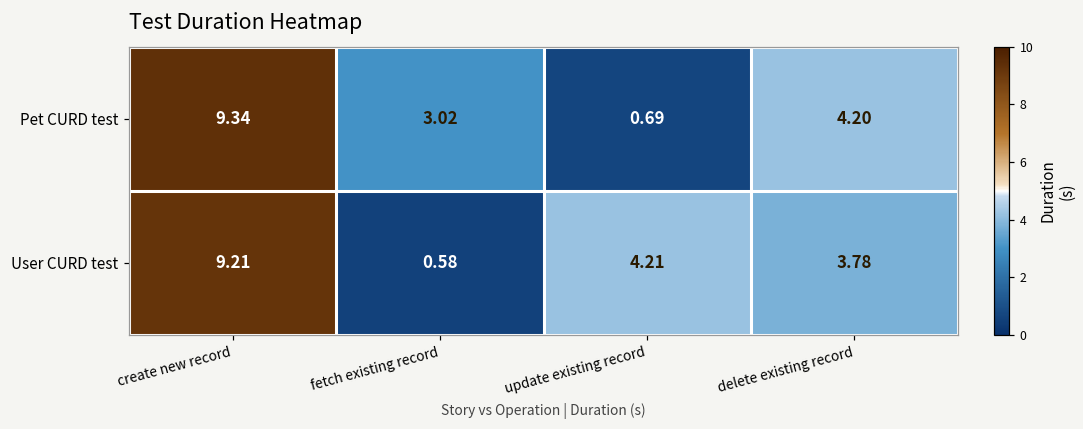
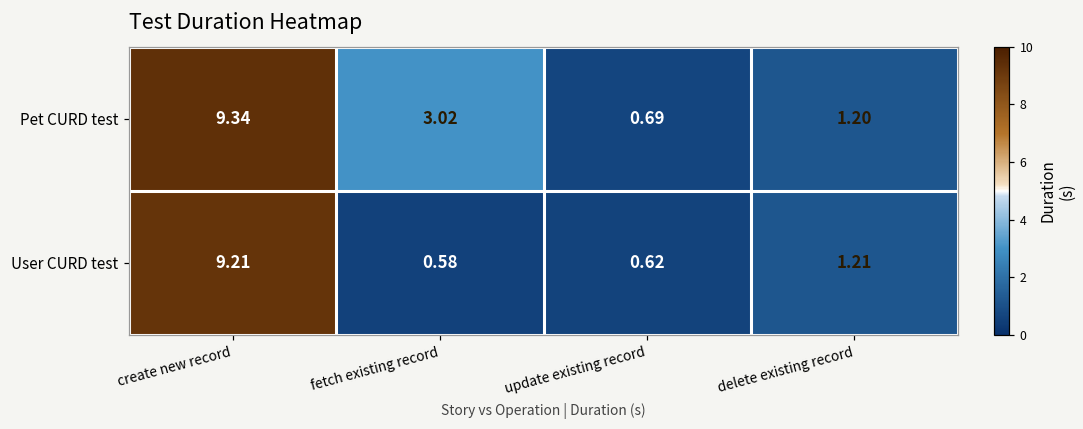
  {
    "Pet CURD test": {
      "create new record": 9.34,
      "fetch existing record": 3.02,
      "update existing record": 0.69,
-     "delete existing record": 4.20
+     "delete existing record": 1.20
    },
    "User CURD test": {
      "create new record": 9.21,
      "fetch existing record": 0.58,
-     "update existing record": 4.21,
-     "delete existing record": 3.78
+     "update existing record": 0.62,
+     "delete existing record": 1.21
    }
  }
